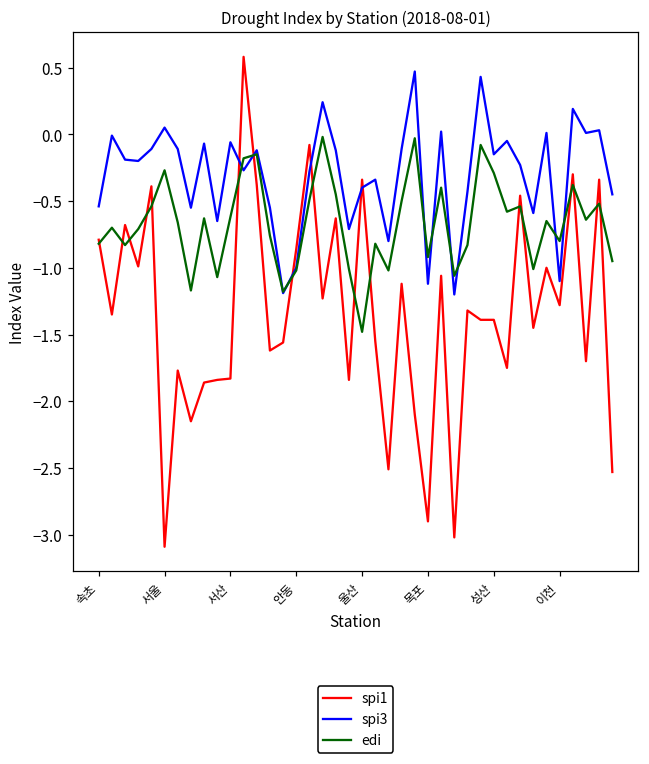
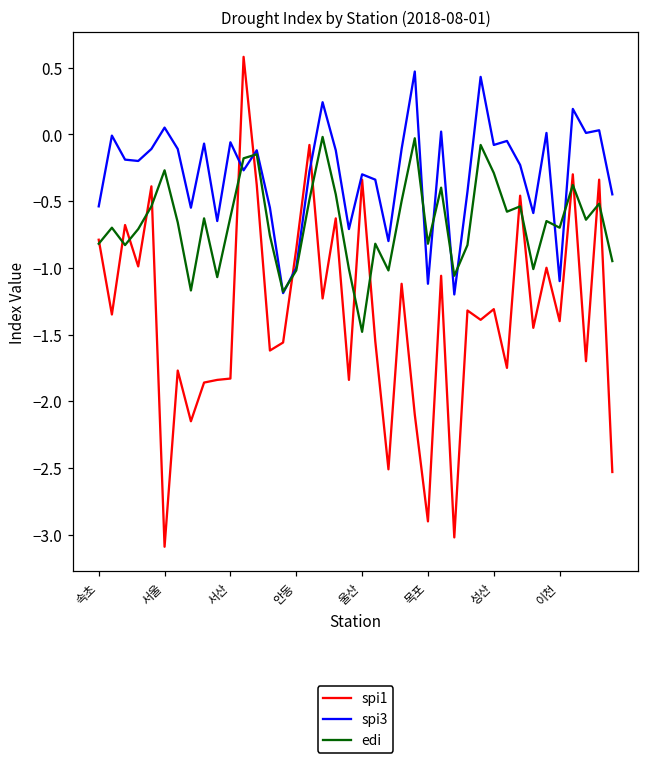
  {
    "spi1": {
      "속초": -0.79,
      "서울": -3.09,
      "서산": -1.83,
      "안동": -0.86,
      "울산": -0.34,
      "목포": -2.90,
-     "성산": -1.39,
-     "이천": -1.28
+     "성산": -1.31,
+     "이천": -1.40
    },
    "spi3": {
      "속초": -0.54,
      "서울": 0.05,
      "서산": -0.06,
-     "울산": -0.4,
+     "울산": -0.3,
      "목포": -1.12,
-     "성산": -0.15,
+     "성산": -0.08,
      "이천": -1.10
    },
    "edi": {
      "속초": -0.82,
      "서울": -0.27,
      "서산": -0.62,
      "울산": -1.48,
-     "목포": -0.92,
+     "목포": -0.82,
      "성산": -0.29,
-     "이천": -0.8
+     "이천": -0.7
    }
  }
